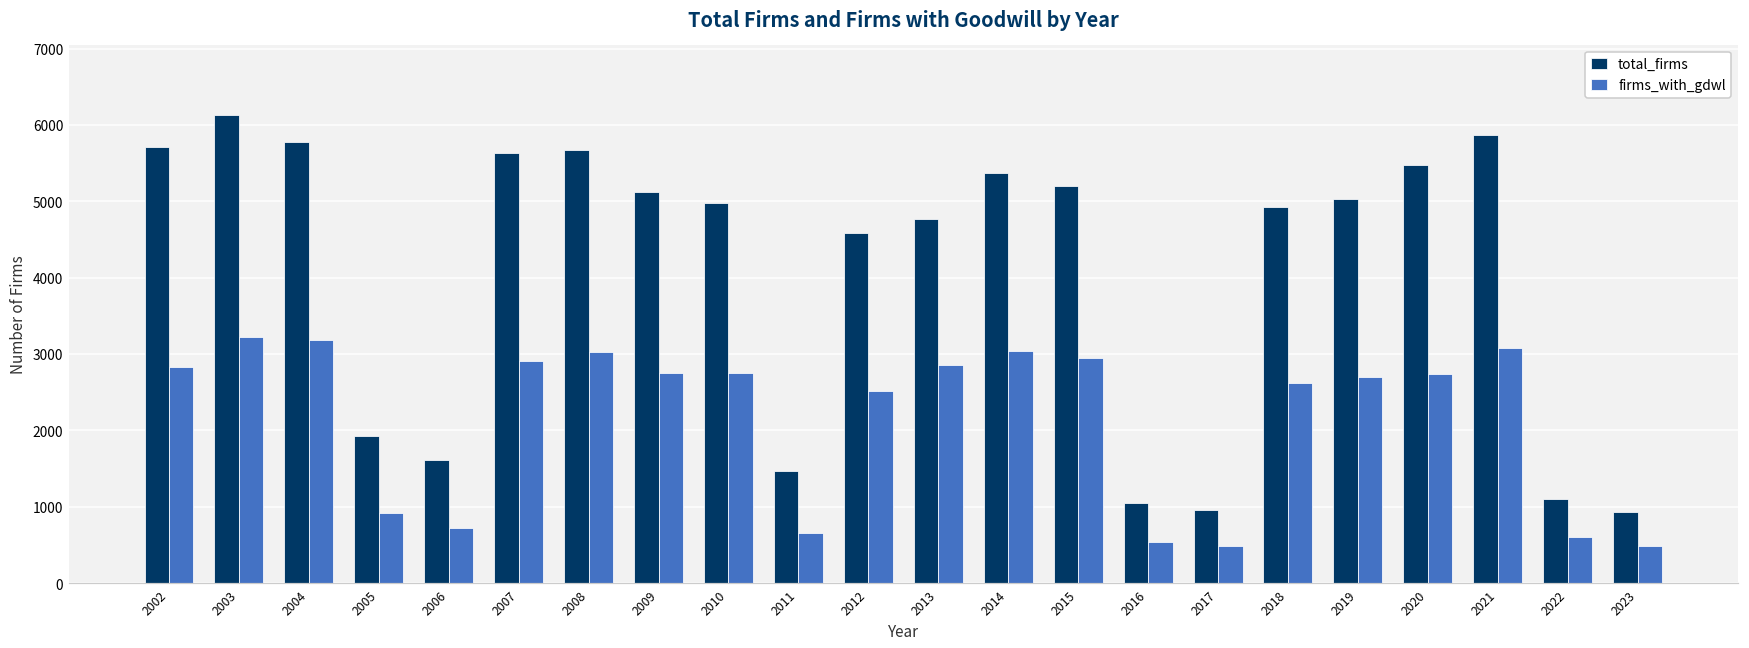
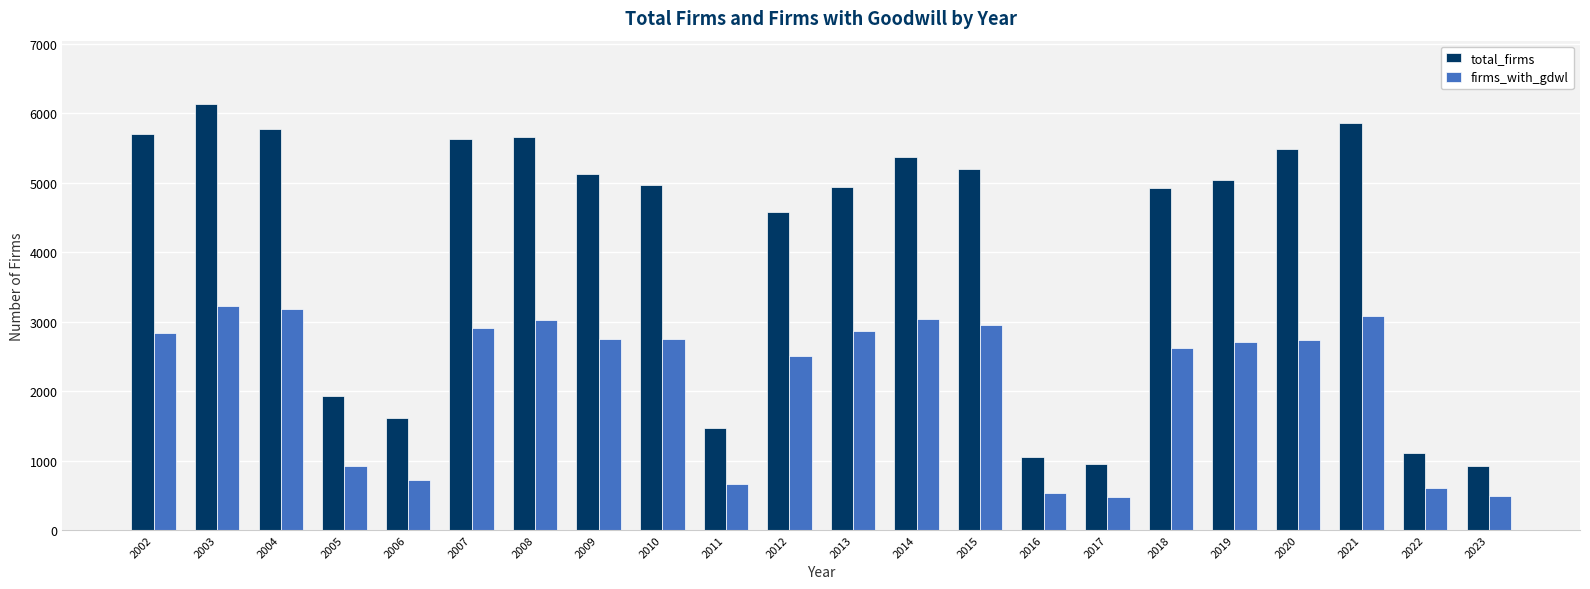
  {
    "total_firms": {
      "2002": 5700,
      "2003": 6100,
      "2004": 5800,
      "2005": 1900,
      "2006": 1600,
      "2007": 5600,
      "2008": 5700,
      "2009": 5100,
      "2010": 5000,
      "2011": 1500,
      "2012": 4600,
-     "2013": 4800,
+     "2013": 4900,
      "2014": 5400,
      "2015": 5200,
      "2016": 1100,
      "2017": 1000,
      "2018": 4900,
      "2019": 5000,
      "2020": 5500,
      "2021": 5900,
      "2022": 1100,
      "2023": 900
    },
    "firms_with_gdwl": {
      "2002": 2800,
      "2003": 3200,
      "2004": 3200,
      "2005": 900,
      "2006": 700,
      "2007": 2900,
      "2008": 3000,
      "2009": 2700,
      "2010": 2700,
      "2011": 700,
      "2012": 2500,
      "2013": 2900,
      "2014": 3000,
      "2015": 3000,
      "2016": 500,
      "2017": 500,
      "2018": 2600,
      "2019": 2700,
      "2020": 2700,
      "2021": 3100,
      "2022": 600,
      "2023": 500
    }
  }
